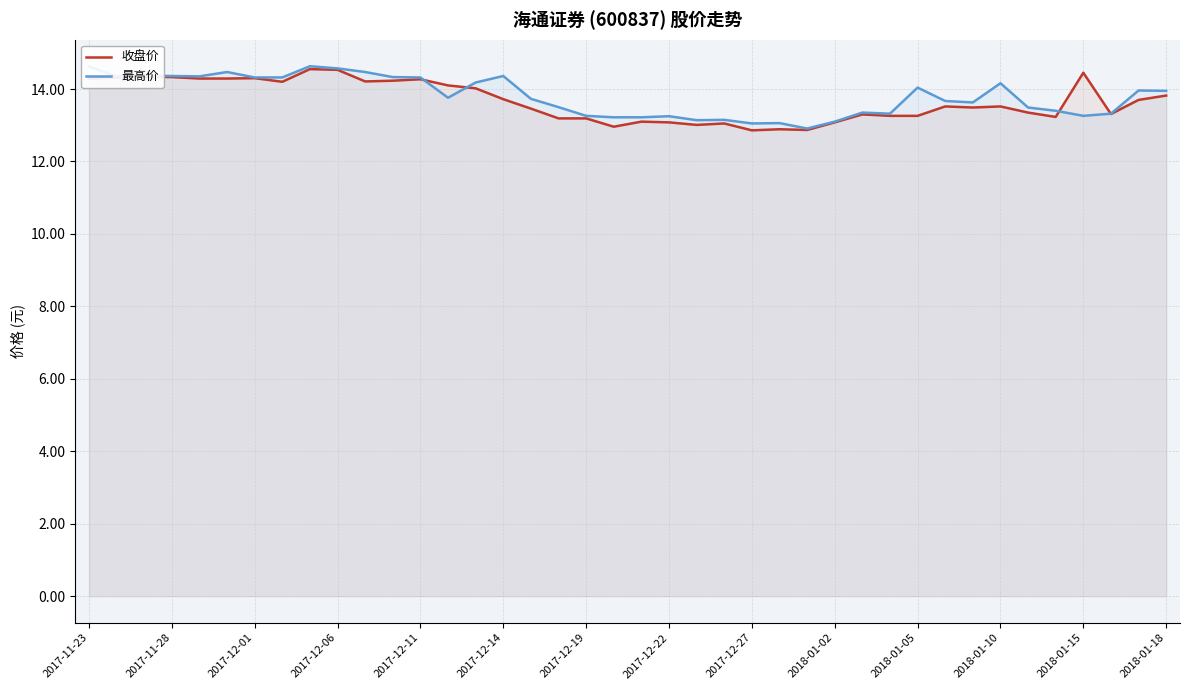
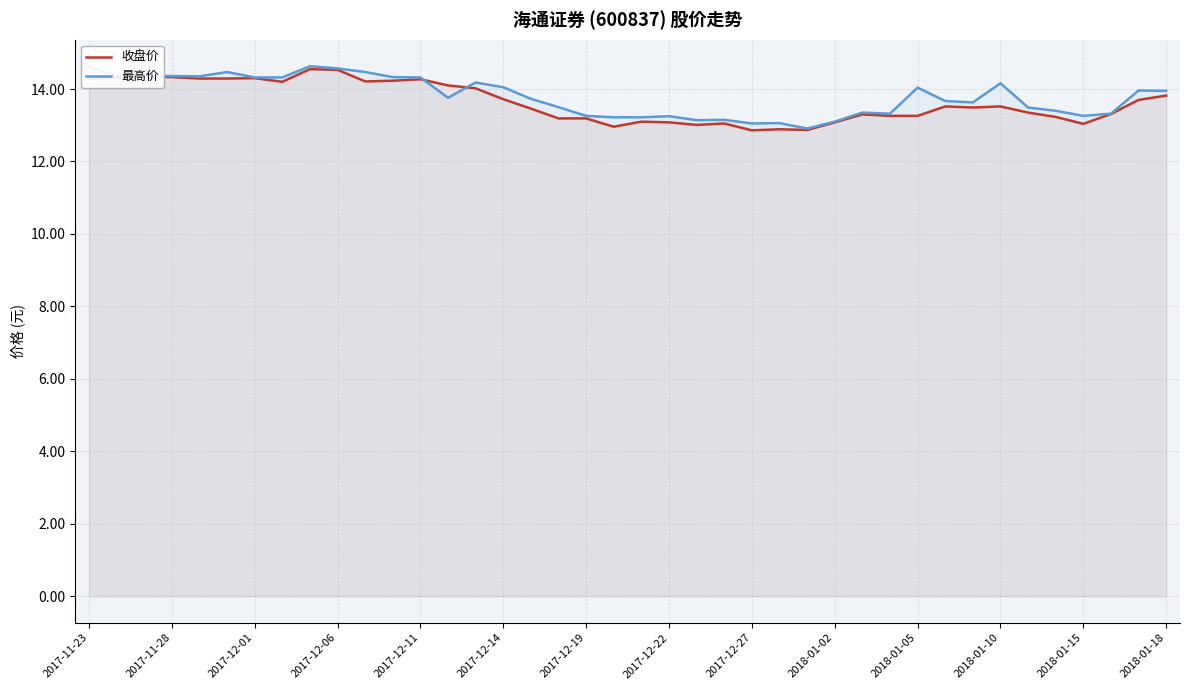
  {
    "收盘价": {
      "2017-12-14": 13.7,
      "2017-12-19": 13.2,
      "2017-12-22": 13.1,
      "2017-12-27": 12.9,
      "2018-01-05": 13.3,
      "2018-01-10": 13.5,
-     "2018-01-15": 14.5,
+     "2018-01-15": 13.0,
      "2018-01-18": 13.8
    },
    "最高价": {
-     "2017-12-14": 14.4,
+     "2017-12-14": 14.1,
      "2017-12-19": 13.3,
      "2017-12-22": 13.3,
      "2017-12-27": 13.1,
      "2018-01-05": 14.0,
      "2018-01-10": 14.2,
      "2018-01-15": 13.3,
      "2018-01-18": 14.0
    }
  }
